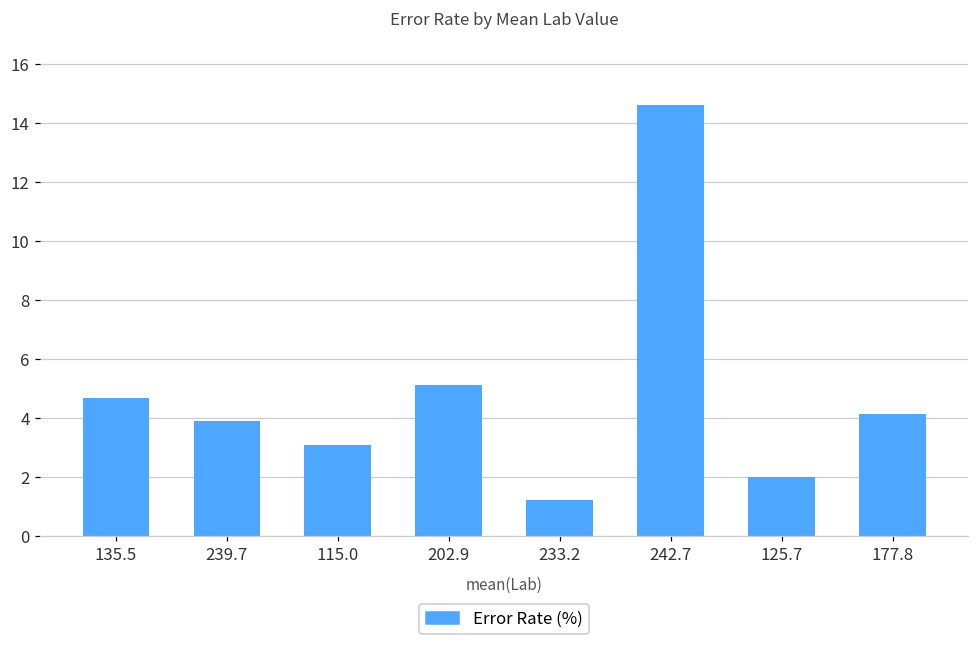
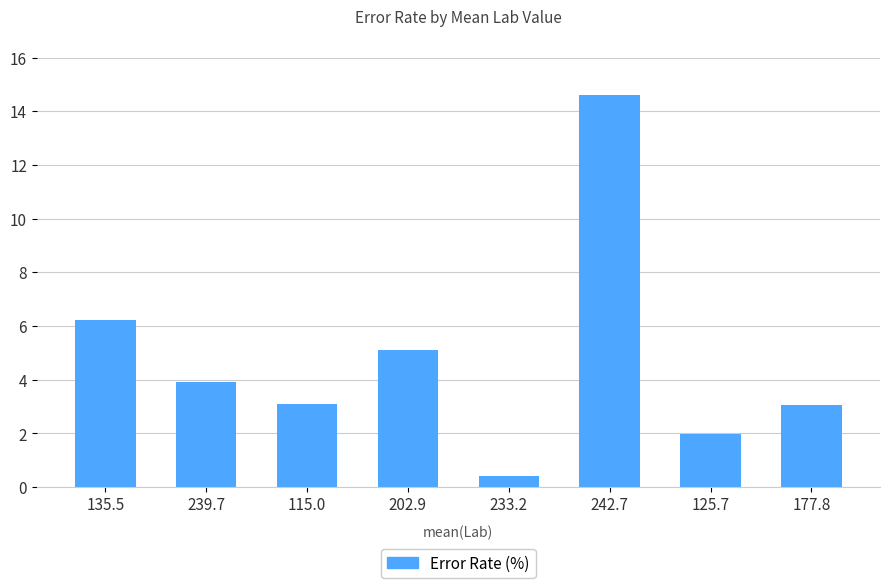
  {
-   "135.5": 4.7,
+   "135.5": 6.2,
    "239.7": 3.9,
    "115.0": 3.1,
    "202.9": 5.1,
-   "233.2": 1.2,
+   "233.2": 0.4,
    "242.7": 14.6,
    "125.7": 2.0,
-   "177.8": 4.1
+   "177.8": 3.1
  }
